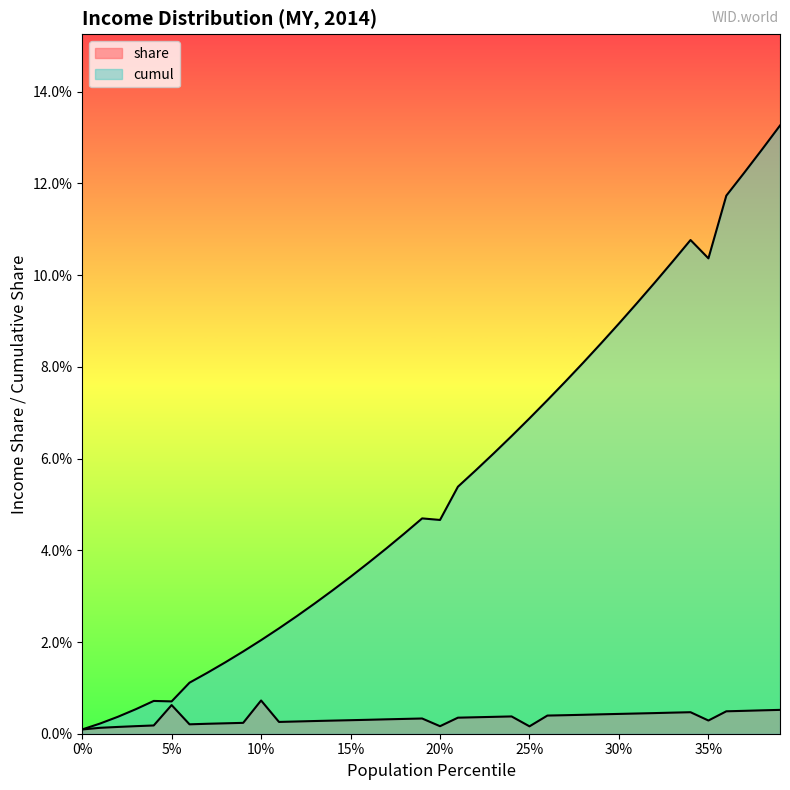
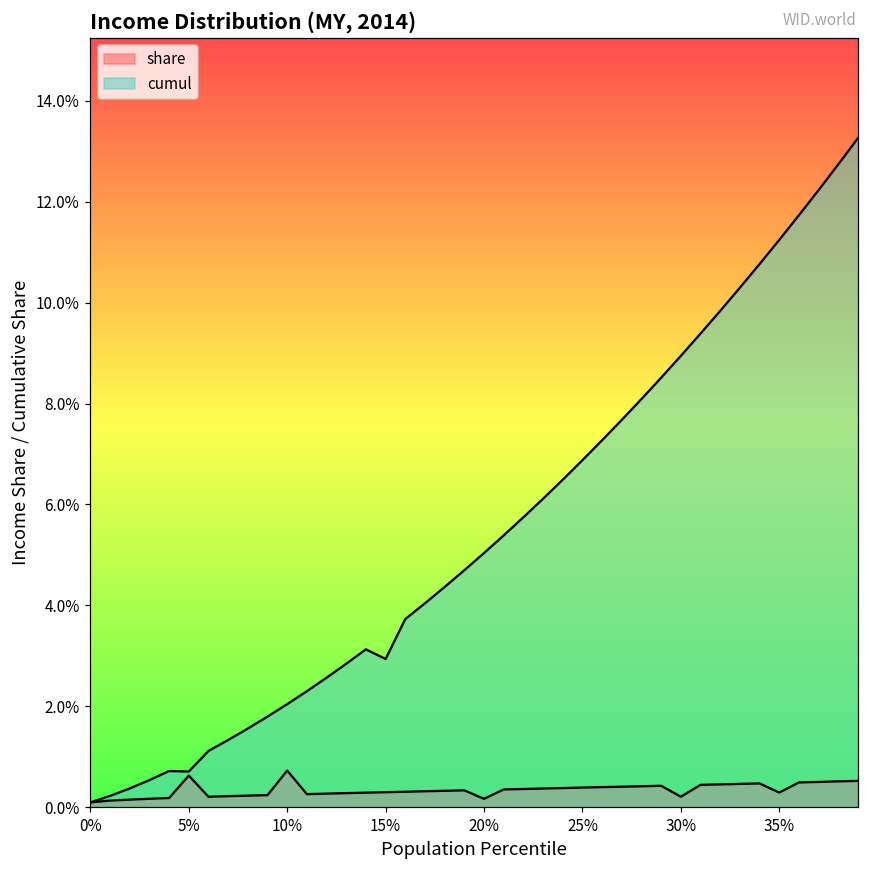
  {
    "share": {
      "5%": "0.6%",
      "10%": "0.7%",
      "15%": "0.3%",
      "20%": "0.2%",
-     "25%": "0.2%",
-     "30%": "0.4%",
+     "25%": "0.4%",
+     "30%": "0.2%",
      "35%": "0.3%"
    },
    "cumul": {
      "5%": "0.7%",
      "10%": "2.0%",
-     "15%": "3.4%",
-     "20%": "4.7%",
+     "15%": "2.9%",
+     "20%": "5.0%",
      "25%": "6.9%",
      "30%": "8.9%",
-     "35%": "10.4%"
+     "35%": "11.2%"
    }
  }
